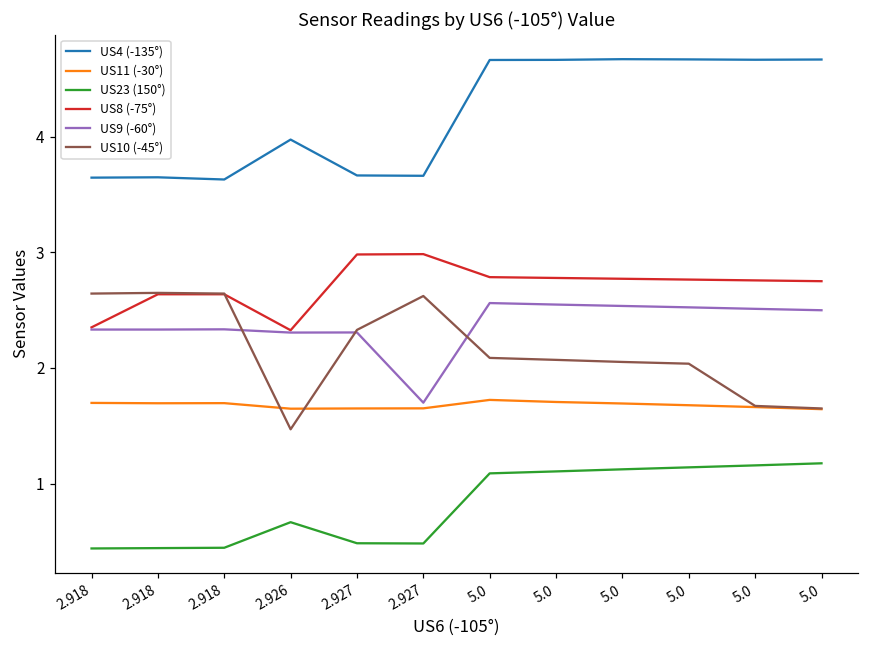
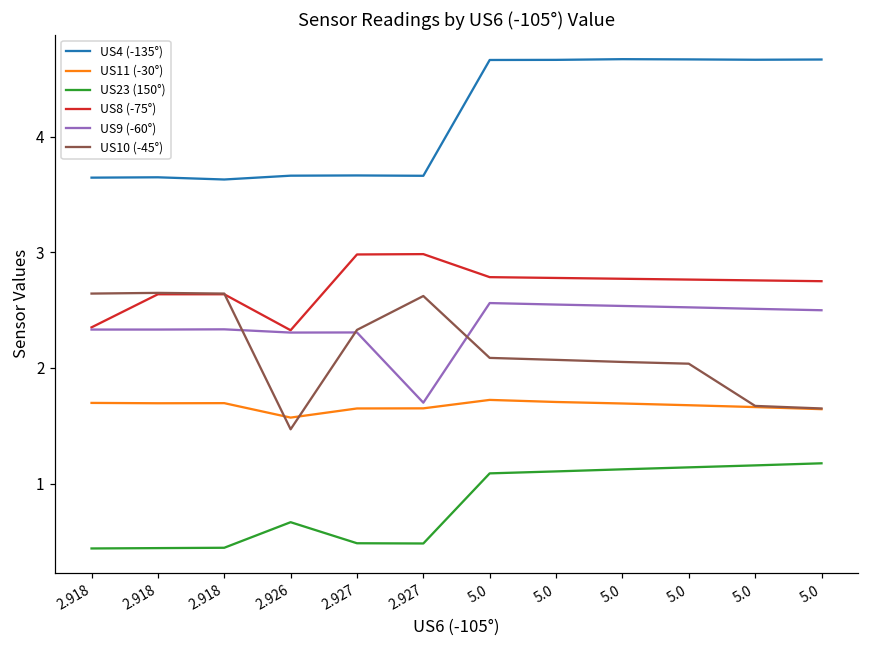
  {
    "US4 (-135°)": {
-     "2.926": 3.97
+     "2.926": 3.66
    },
    "US11 (-30°)": {
-     "2.926": 1.65
+     "2.926": 1.57
    },
    "US23 (150°)": {
      "2.926": 0.67
    },
    "US10 (-45°)": {
      "2.926": 1.47
    }
  }
